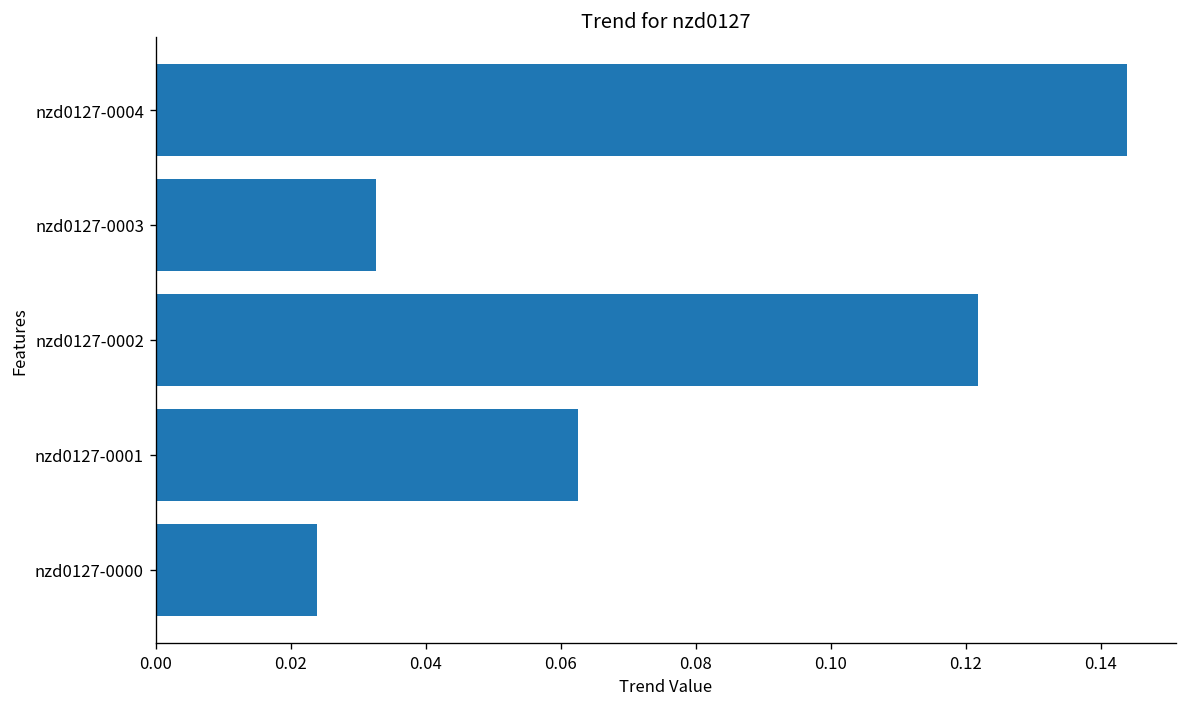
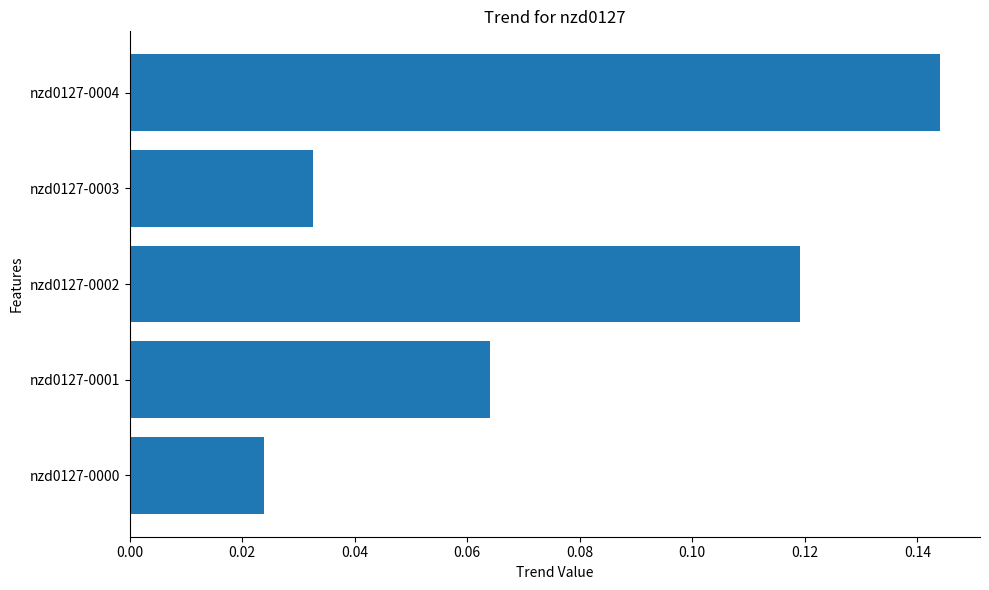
  {
    "nzd0127-0004": 0.144,
    "nzd0127-0003": 0.033,
-   "nzd0127-0002": 0.122,
-   "nzd0127-0001": 0.063,
+   "nzd0127-0002": 0.119,
+   "nzd0127-0001": 0.064,
    "nzd0127-0000": 0.024
  }
